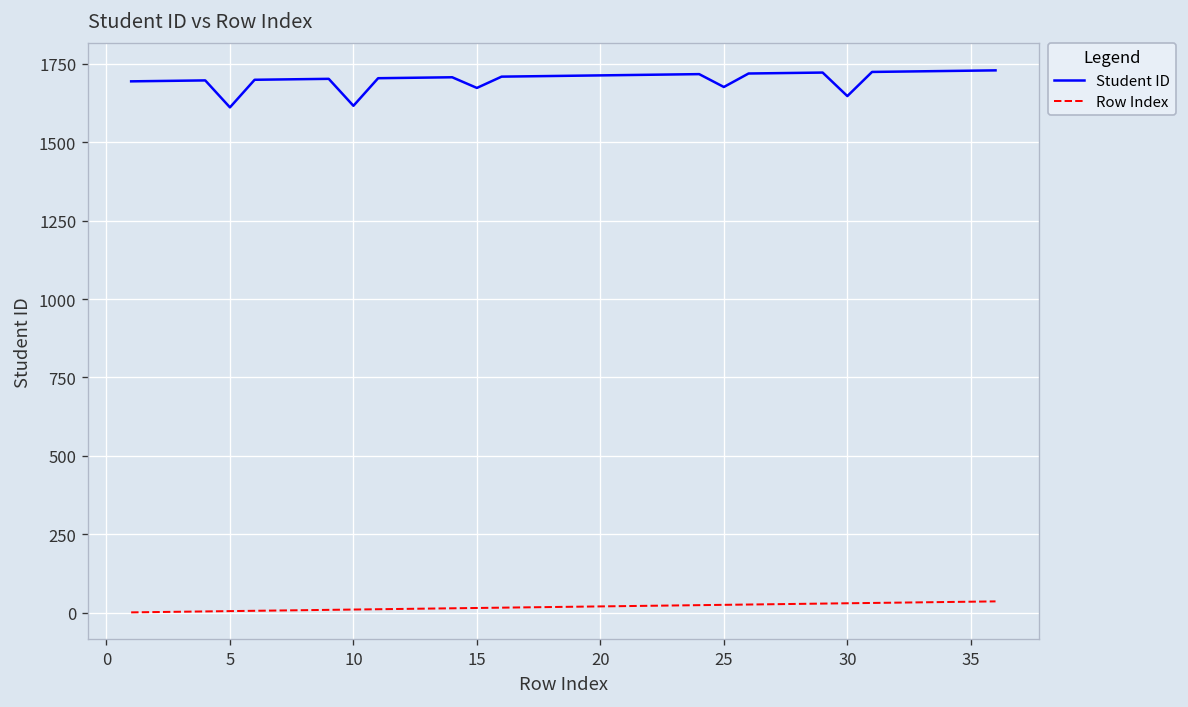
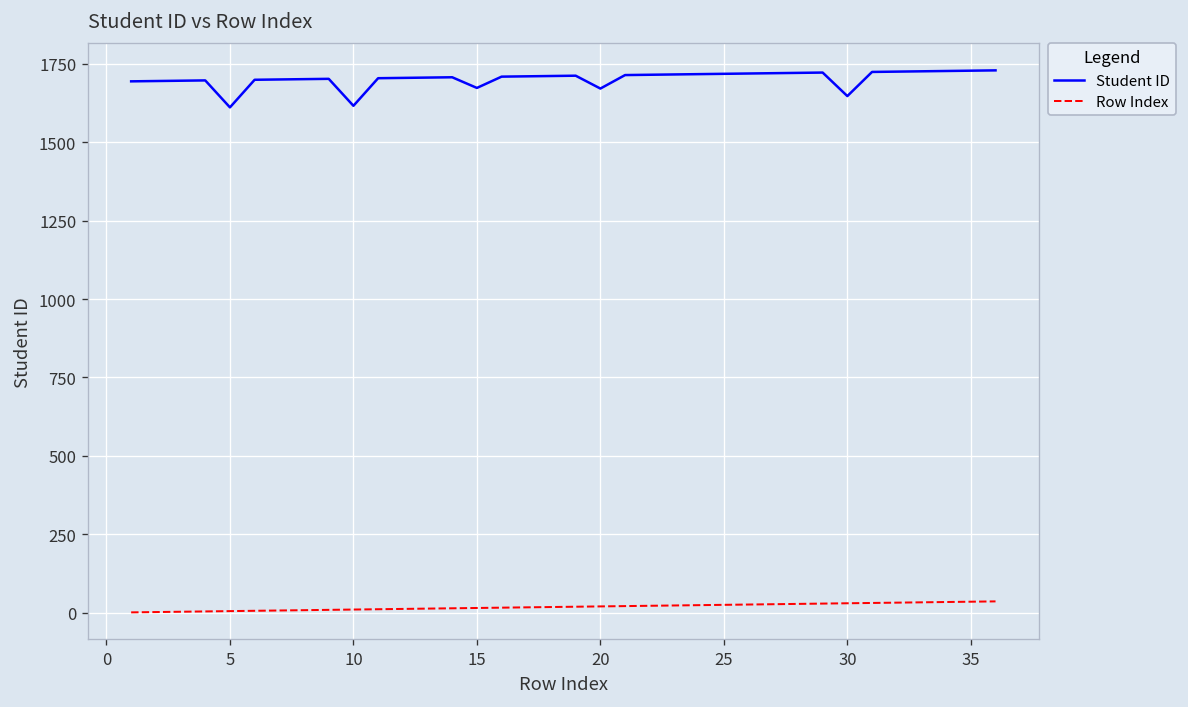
  {
    "Student ID": {
      "5": 1610,
      "10": 1620,
      "15": 1670,
-     "20": 1710,
-     "25": 1680,
+     "20": 1670,
+     "25": 1720,
      "30": 1650,
      "35": 1730
    },
    "Row Index": {
      "5": 10,
      "10": 10,
      "15": 20,
      "20": 20,
      "25": 30,
      "30": 30,
      "35": 40
    }
  }
